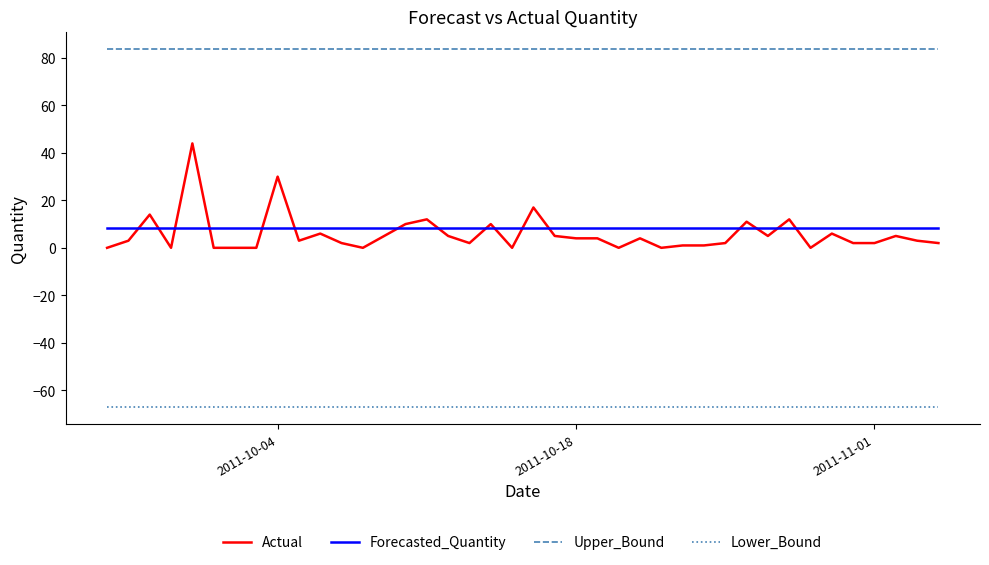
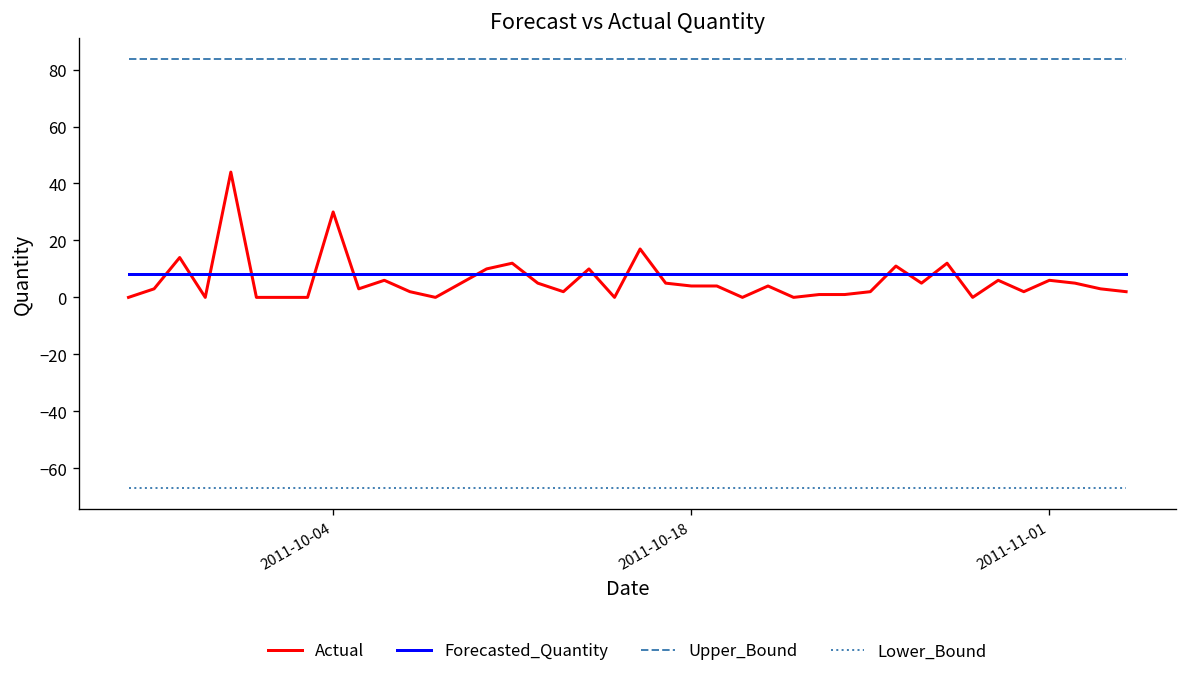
  {
    "Actual": {
      "2011-10-04": 30,
      "2011-10-18": 4,
-     "2011-11-01": 2
+     "2011-11-01": 6
    },
    "Forecasted_Quantity": {
      "2011-10-04": 8,
      "2011-10-18": 8,
      "2011-11-01": 8
    }
  }
